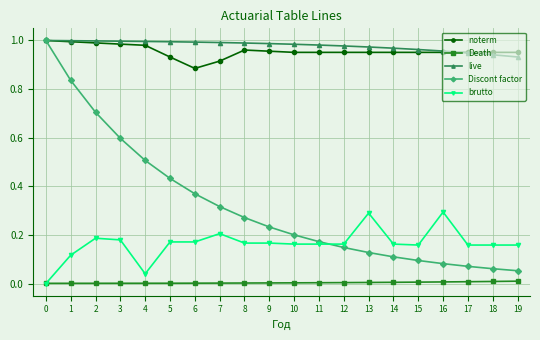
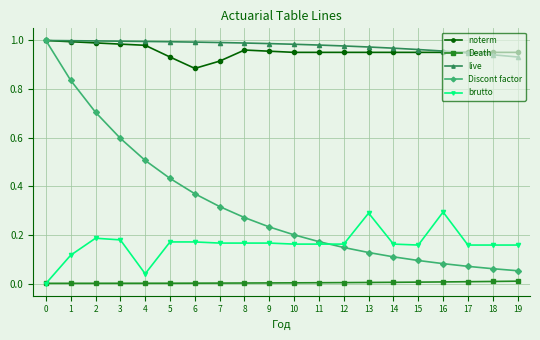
  {
    "noterm": {
      "3": 0.99,
      "4": 0.98,
      "5": 0.93,
      "6": 0.89,
      "7": 0.92,
      "8": 0.96,
      "9": 0.96,
      "10": 0.95,
      "11": 0.95,
      "12": 0.95,
      "13": 0.95,
      "14": 0.95,
      "15": 0.95
    },
    "brutto": {
      "1": 0.12,
      "2": 0.19,
      "3": 0.18,
      "4": 0.04,
      "5": 0.17,
      "6": 0.17,
-     "7": 0.21,
+     "7": 0.17,
      "8": 0.17,
      "9": 0.17,
      "10": 0.16,
      "12": 0.16,
      "13": 0.29,
      "14": 0.16,
      "15": 0.16,
      "16": 0.29,
      "17": 0.16,
      "18": 0.16,
      "19": 0.16
    }
  }
